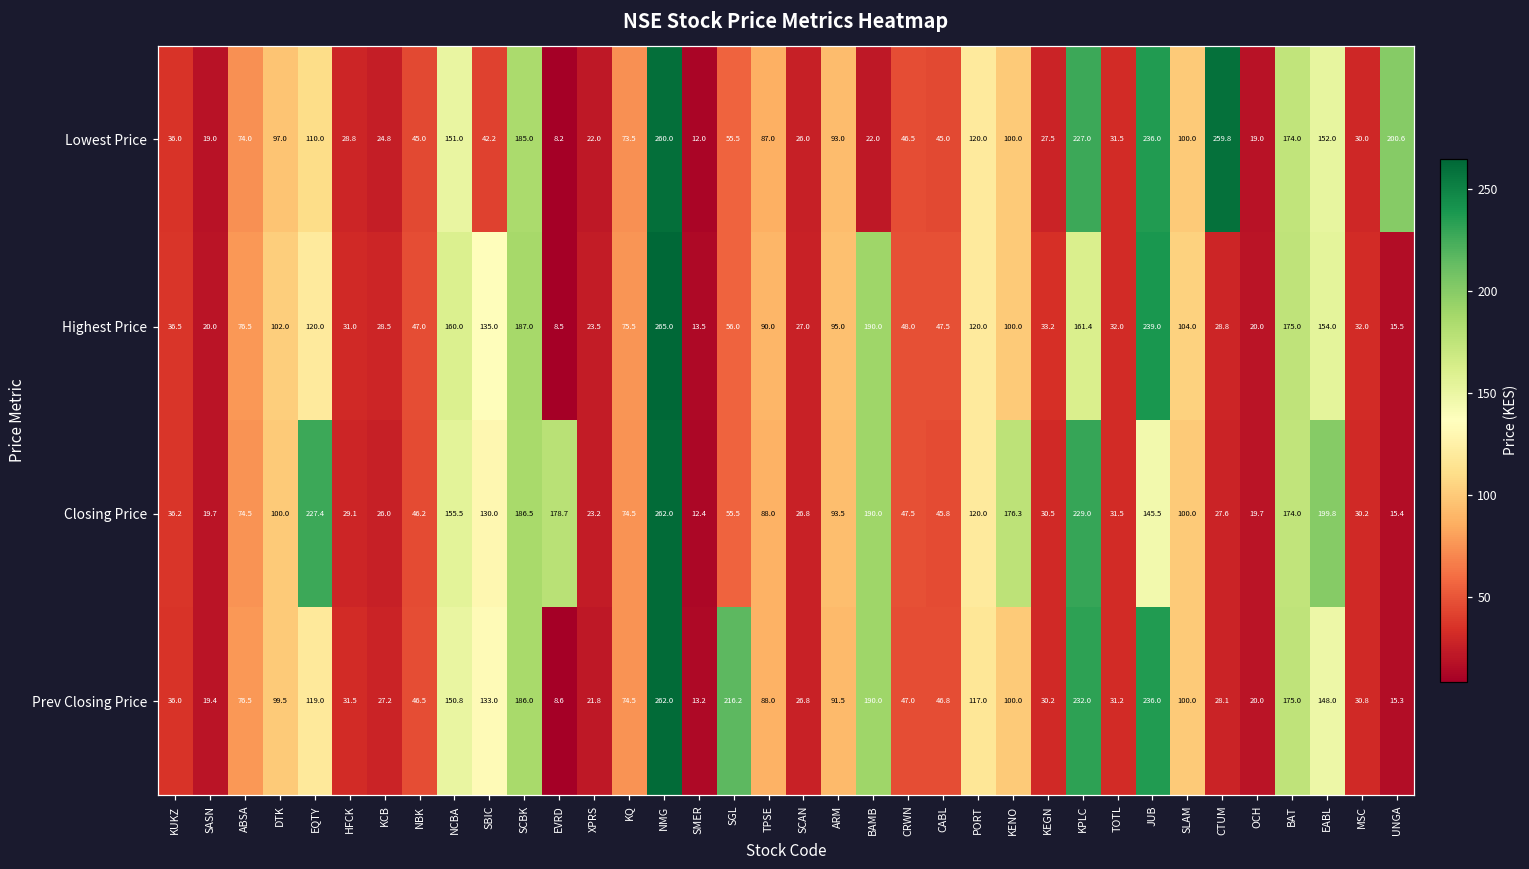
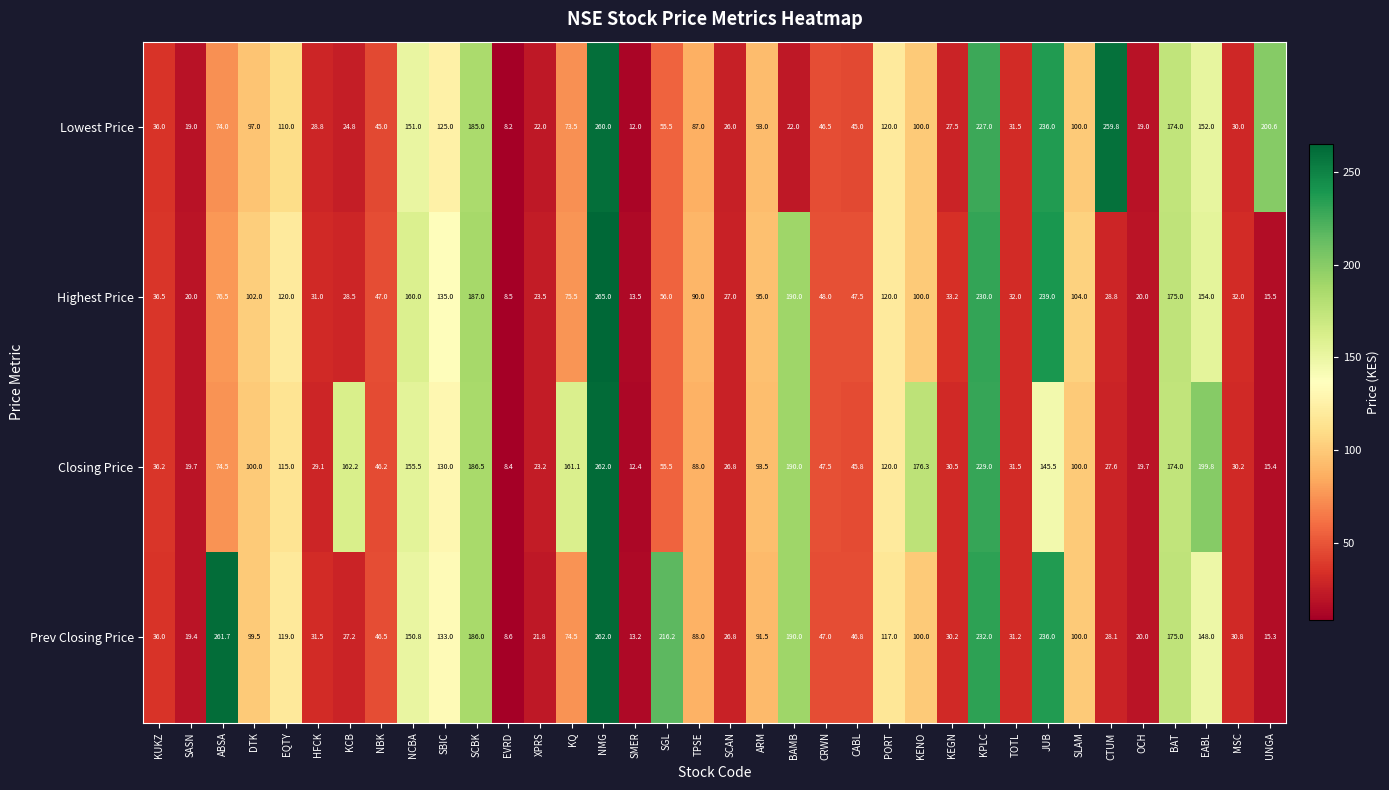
  {
    "Lowest Price": {
      "KUKZ": 36.0,
      "SASN": 19.0,
      "ABSA": 74.0,
      "DTK": 97.0,
      "EQTY": 110.0,
      "HFCK": 28.8,
      "KCB": 24.8,
      "NBK": 45.0,
      "NCBA": 151.0,
-     "SBIC": 42.2,
+     "SBIC": 125.0,
      "SCBK": 185.0,
      "EVRD": 8.2,
      "XPRS": 22.0,
      "KQ": 73.5,
      "NMG": 260.0,
      "SMER": 12.0,
      "SGL": 55.5,
      "TPSE": 87.0,
      "SCAN": 26.0,
      "ARM": 93.0,
      "BAMB": 22.0,
      "CRWN": 46.5,
      "CABL": 45.0,
      "PORT": 120.0,
      "KENO": 100.0,
      "KEGN": 27.5,
      "KPLC": 227.0,
      "TOTL": 31.5,
      "JUB": 236.0,
      "SLAM": 100.0,
      "CTUM": 259.8,
      "OCH": 19.0,
      "BAT": 174.0,
      "EABL": 152.0,
      "MSC": 30.0,
      "UNGA": 200.6
    },
    "Highest Price": {
      "KUKZ": 36.5,
      "SASN": 20.0,
      "ABSA": 76.5,
      "DTK": 102.0,
      "EQTY": 120.0,
      "HFCK": 31.0,
      "KCB": 28.5,
      "NBK": 47.0,
      "NCBA": 160.0,
      "SBIC": 135.0,
      "SCBK": 187.0,
      "EVRD": 8.5,
      "XPRS": 23.5,
      "KQ": 75.5,
      "NMG": 265.0,
      "SMER": 13.5,
      "SGL": 56.0,
      "TPSE": 90.0,
      "SCAN": 27.0,
      "ARM": 95.0,
      "BAMB": 190.0,
      "CRWN": 48.0,
      "CABL": 47.5,
      "PORT": 120.0,
      "KENO": 100.0,
      "KEGN": 33.2,
-     "KPLC": 161.4,
+     "KPLC": 230.0,
      "TOTL": 32.0,
      "JUB": 239.0,
      "SLAM": 104.0,
      "CTUM": 28.8,
      "OCH": 20.0,
      "BAT": 175.0,
      "EABL": 154.0,
      "MSC": 32.0,
      "UNGA": 15.5
    },
    "Closing Price": {
      "KUKZ": 36.2,
      "SASN": 19.7,
      "ABSA": 74.5,
      "DTK": 100.0,
-     "EQTY": 227.4,
+     "EQTY": 115.0,
      "HFCK": 29.1,
-     "KCB": 26.0,
+     "KCB": 162.2,
      "NBK": 46.2,
      "NCBA": 155.5,
      "SBIC": 130.0,
      "SCBK": 186.5,
-     "EVRD": 178.7,
+     "EVRD": 8.4,
      "XPRS": 23.2,
-     "KQ": 74.5,
+     "KQ": 161.1,
      "NMG": 262.0,
      "SMER": 12.4,
      "SGL": 55.5,
      "TPSE": 88.0,
      "SCAN": 26.8,
      "ARM": 93.5,
      "BAMB": 190.0,
      "CRWN": 47.5,
      "CABL": 45.8,
      "PORT": 120.0,
      "KENO": 176.3,
      "KEGN": 30.5,
      "KPLC": 229.0,
      "TOTL": 31.5,
      "JUB": 145.5,
      "SLAM": 100.0,
      "CTUM": 27.6,
      "OCH": 19.7,
      "BAT": 174.0,
      "EABL": 199.8,
      "MSC": 30.2,
      "UNGA": 15.4
    },
    "Prev Closing Price": {
      "KUKZ": 36.0,
      "SASN": 19.4,
-     "ABSA": 76.5,
+     "ABSA": 261.7,
      "DTK": 99.5,
      "EQTY": 119.0,
      "HFCK": 31.5,
      "KCB": 27.2,
      "NBK": 46.5,
      "NCBA": 150.8,
      "SBIC": 133.0,
      "SCBK": 186.0,
      "EVRD": 8.6,
      "XPRS": 21.8,
      "KQ": 74.5,
      "NMG": 262.0,
      "SMER": 13.2,
      "SGL": 216.2,
      "TPSE": 88.0,
      "SCAN": 26.8,
      "ARM": 91.5,
      "BAMB": 190.0,
      "CRWN": 47.0,
      "CABL": 46.8,
      "PORT": 117.0,
      "KENO": 100.0,
      "KEGN": 30.2,
      "KPLC": 232.0,
      "TOTL": 31.2,
      "JUB": 236.0,
      "SLAM": 100.0,
      "CTUM": 28.1,
      "OCH": 20.0,
      "BAT": 175.0,
      "EABL": 148.0,
      "MSC": 30.8,
      "UNGA": 15.3
    }
  }
